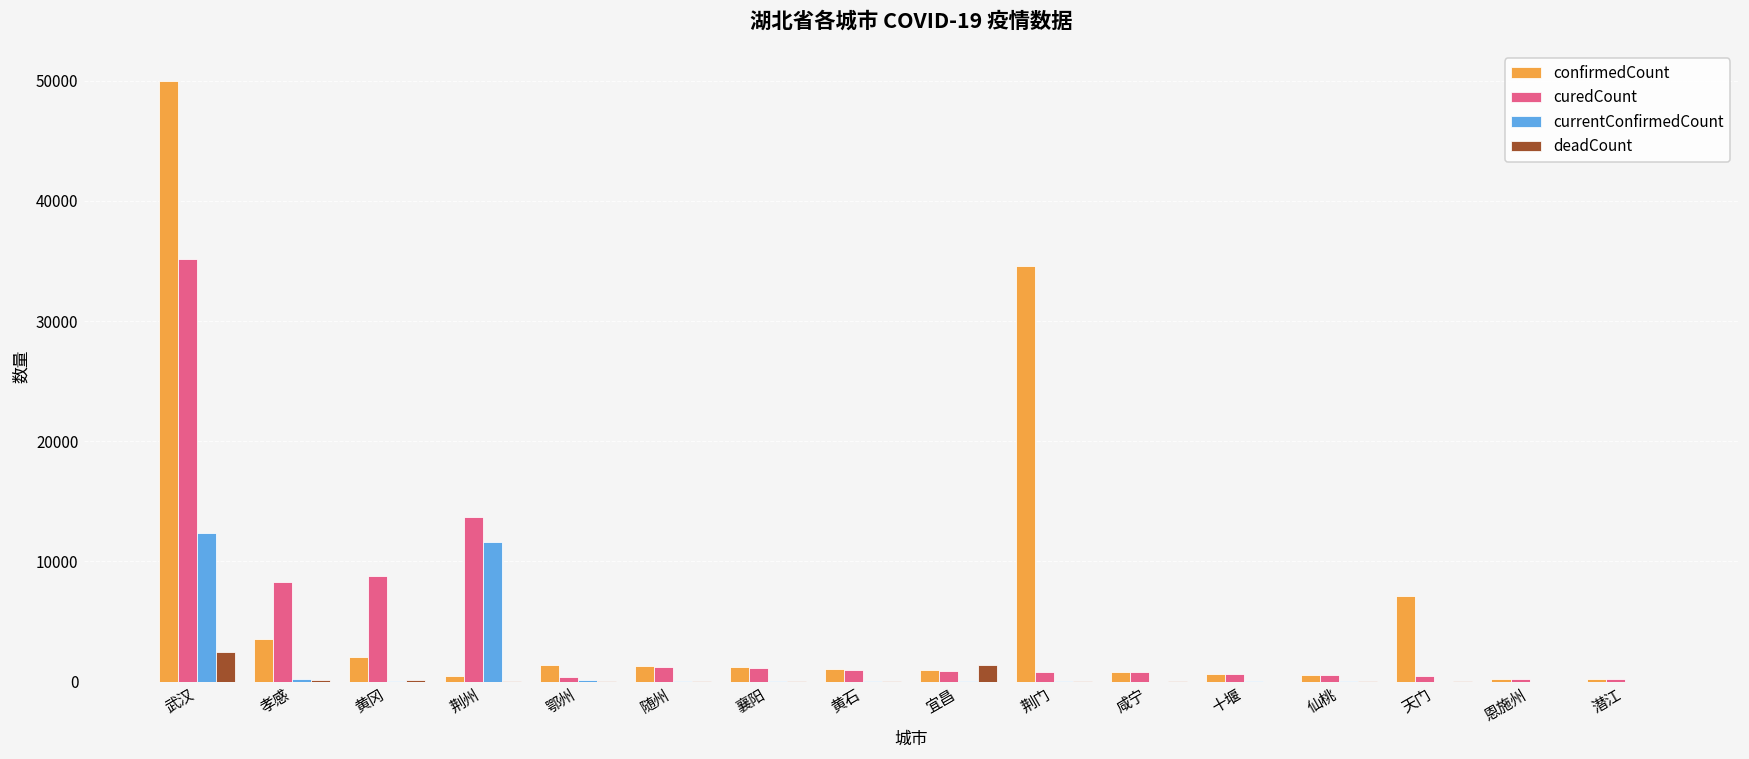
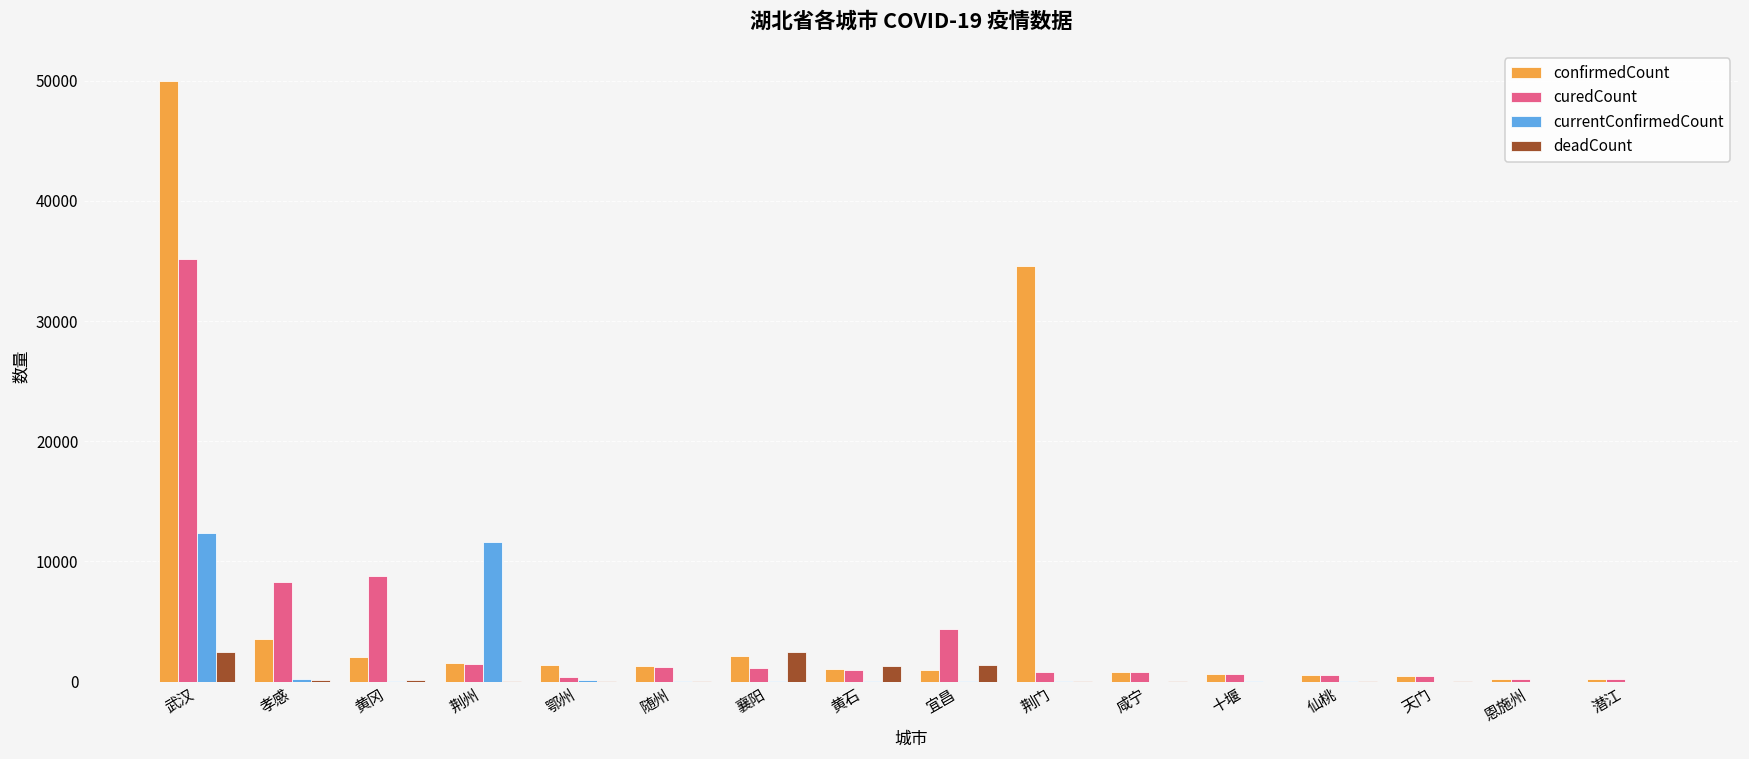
  {
    "confirmedCount": {
      "武汉": 50000,
      "孝感": 3500,
      "黄冈": 2000,
-     "荆州": 500,
+     "荆州": 1600,
      "鄂州": 1400,
      "随州": 1300,
-     "襄阳": 1200,
+     "襄阳": 2200,
      "黄石": 1000,
      "宜昌": 900,
      "荆门": 34600,
      "咸宁": 800,
      "十堰": 700,
      "仙桃": 600,
-     "天门": 7100,
+     "天门": 500,
      "恩施州": 300
    },
    "curedCount": {
      "武汉": 35200,
      "孝感": 8300,
      "黄冈": 8800,
-     "荆州": 13700,
+     "荆州": 1500,
      "鄂州": 400,
      "随州": 1200,
      "襄阳": 1100,
      "黄石": 900,
-     "宜昌": 800,
+     "宜昌": 4400,
      "荆门": 800,
      "咸宁": 800,
      "十堰": 600,
      "仙桃": 500,
      "天门": 500,
      "恩施州": 200
    },
    "currentConfirmedCount": {
      "武汉": 12400,
      "荆州": 11600
    },
    "deadCount": {
      "武汉": 2400,
-     "襄阳": 0,
-     "黄石": 0,
+     "襄阳": 2500,
+     "黄石": 1300,
      "宜昌": 1400
    }
  }
